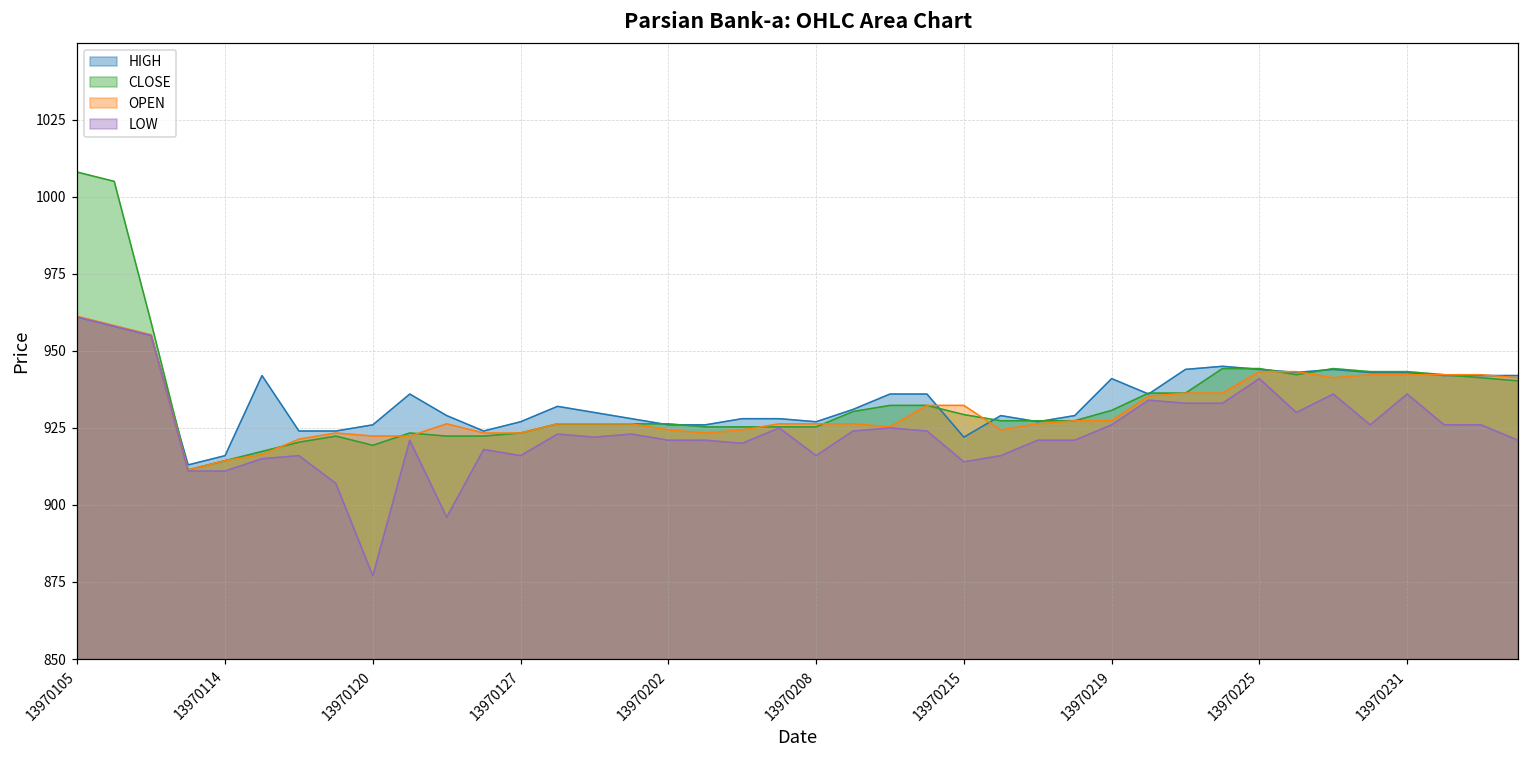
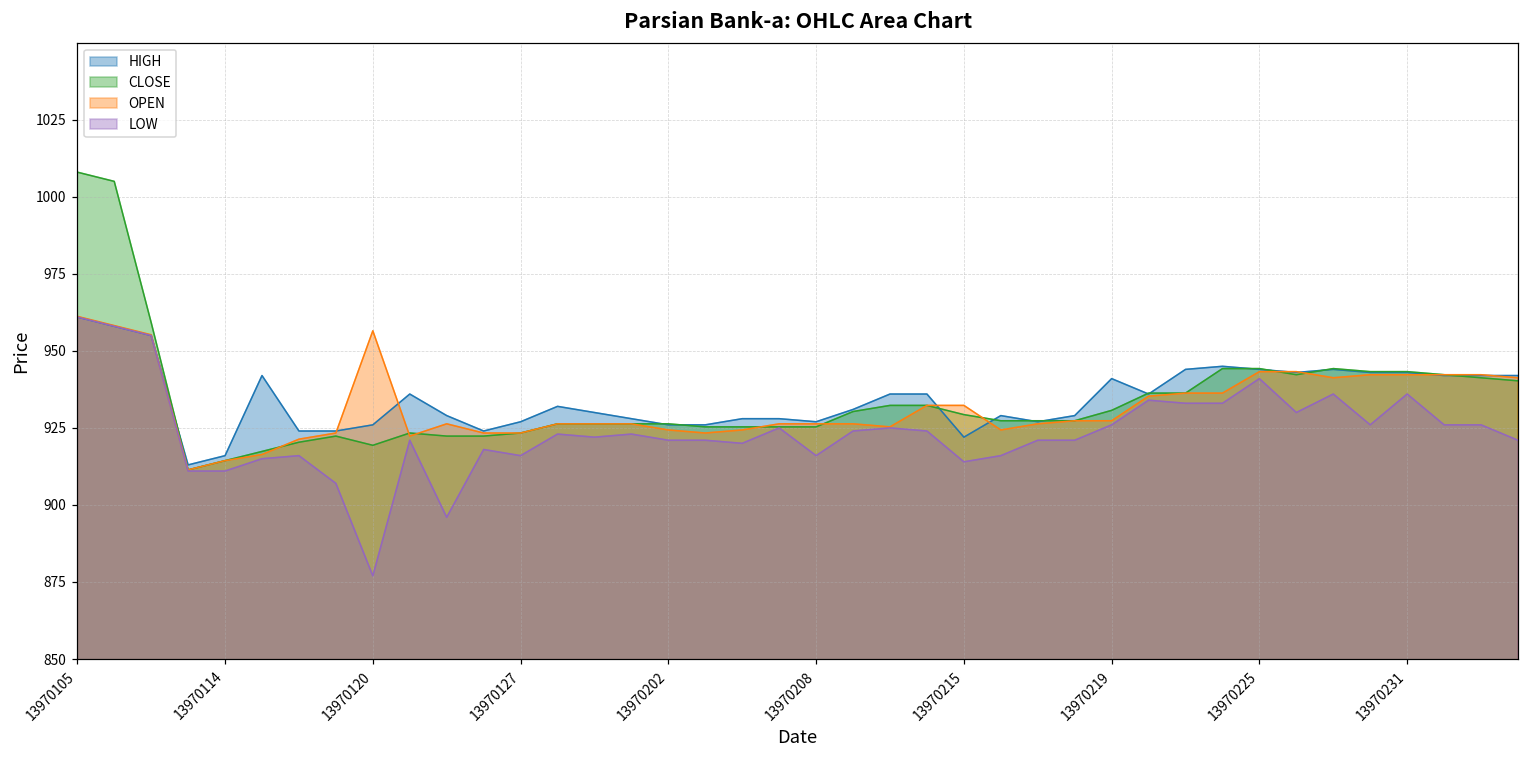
  {
    "HIGH": {
      "13970114": 916,
      "13970120": 926,
      "13970127": 927,
      "13970215": 922,
      "13970219": 941
    },
    "CLOSE": {
      "13970105": 1008,
      "13970120": 919,
      "13970208": 925,
      "13970215": 929,
      "13970219": 931
    },
    "OPEN": {
-     "13970120": 922,
+     "13970120": 957,
      "13970202": 924,
      "13970215": 932,
      "13970219": 927
    },
    "LOW": {
      "13970114": 911,
      "13970120": 877,
      "13970127": 916,
      "13970202": 921,
      "13970208": 916,
      "13970215": 914,
      "13970219": 926,
      "13970225": 941,
      "13970231": 936
    }
  }
